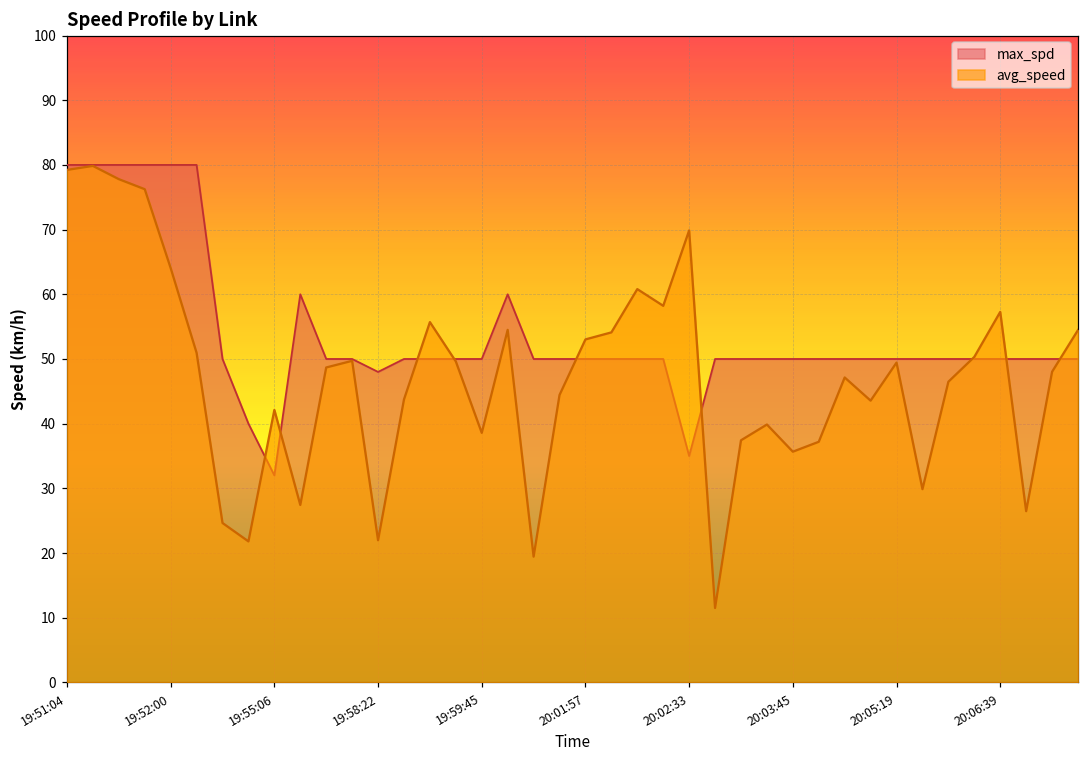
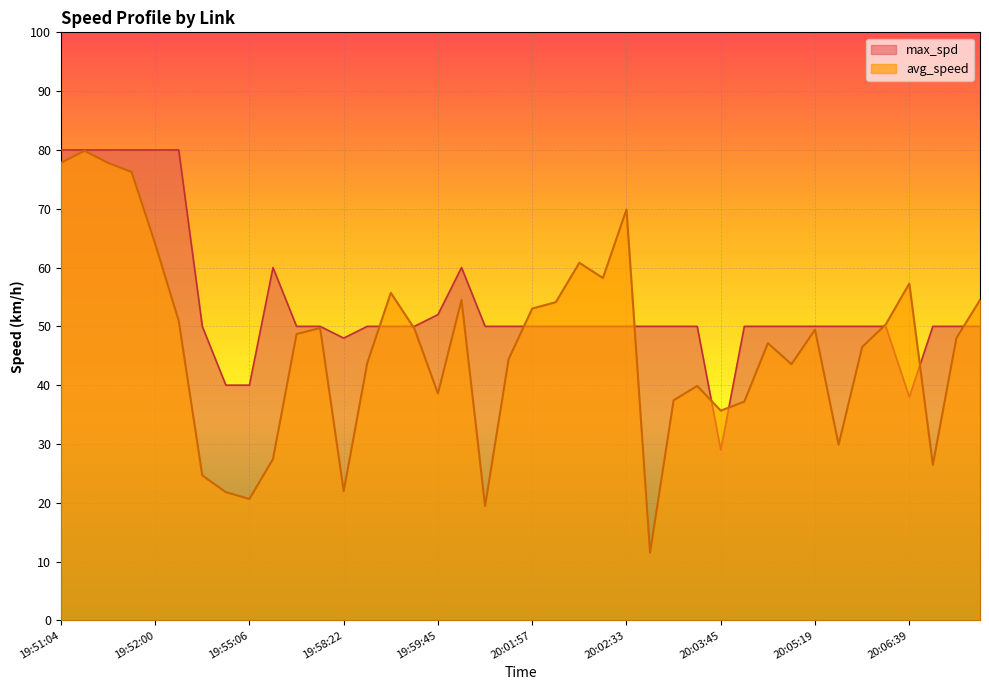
  {
    "max_spd": {
      "19:51:04": 80,
      "19:52:00": 80,
-     "19:55:06": 32,
+     "19:55:06": 40,
      "19:58:22": 48,
-     "19:59:45": 50,
+     "19:59:45": 52,
      "20:01:57": 50,
-     "20:02:33": 35,
-     "20:03:45": 50,
+     "20:02:33": 50,
+     "20:03:45": 29,
      "20:05:19": 50,
-     "20:06:39": 50
+     "20:06:39": 38
    },
    "avg_speed": {
-     "19:51:04": 79,
+     "19:51:04": 78,
      "19:52:00": 64,
-     "19:55:06": 42,
+     "19:55:06": 21,
      "19:58:22": 22,
      "19:59:45": 39,
      "20:01:57": 53,
      "20:02:33": 70,
      "20:03:45": 36,
      "20:05:19": 49,
      "20:06:39": 57
    }
  }
